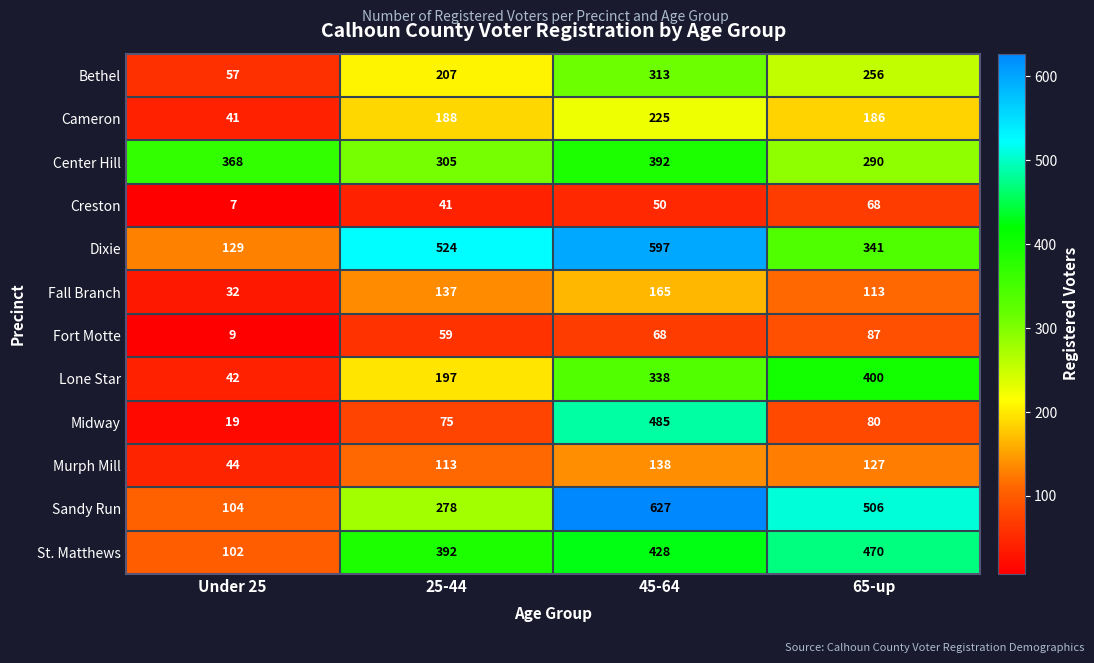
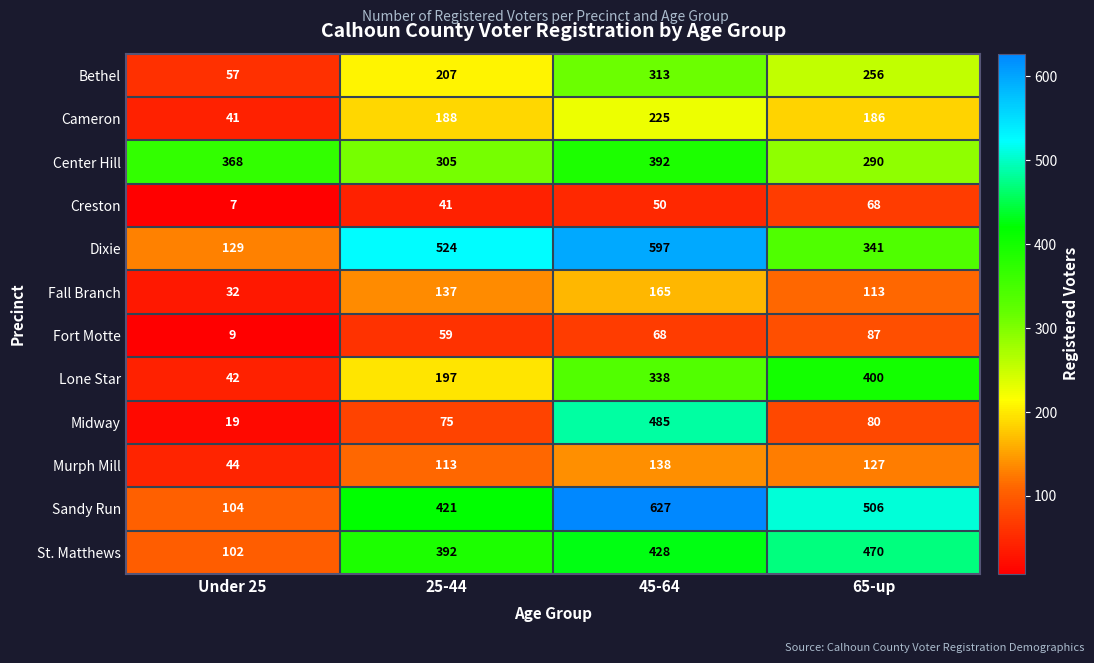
  {
    "Bethel": {
      "Under 25": 57,
      "25-44": 207,
      "45-64": 313,
      "65-up": 256
    },
    "Cameron": {
      "Under 25": 41,
      "25-44": 188,
      "45-64": 225,
      "65-up": 186
    },
    "Center Hill": {
      "Under 25": 368,
      "25-44": 305,
      "45-64": 392,
      "65-up": 290
    },
    "Creston": {
      "Under 25": 7,
      "25-44": 41,
      "45-64": 50,
      "65-up": 68
    },
    "Dixie": {
      "Under 25": 129,
      "25-44": 524,
      "45-64": 597,
      "65-up": 341
    },
    "Fall Branch": {
      "Under 25": 32,
      "25-44": 137,
      "45-64": 165,
      "65-up": 113
    },
    "Fort Motte": {
      "Under 25": 9,
      "25-44": 59,
      "45-64": 68,
      "65-up": 87
    },
    "Lone Star": {
      "Under 25": 42,
      "25-44": 197,
      "45-64": 338,
      "65-up": 400
    },
    "Midway": {
      "Under 25": 19,
      "25-44": 75,
      "45-64": 485,
      "65-up": 80
    },
    "Murph Mill": {
      "Under 25": 44,
      "25-44": 113,
      "45-64": 138,
      "65-up": 127
    },
    "Sandy Run": {
      "Under 25": 104,
-     "25-44": 278,
+     "25-44": 421,
      "45-64": 627,
      "65-up": 506
    },
    "St. Matthews": {
      "Under 25": 102,
      "25-44": 392,
      "45-64": 428,
      "65-up": 470
    }
  }
